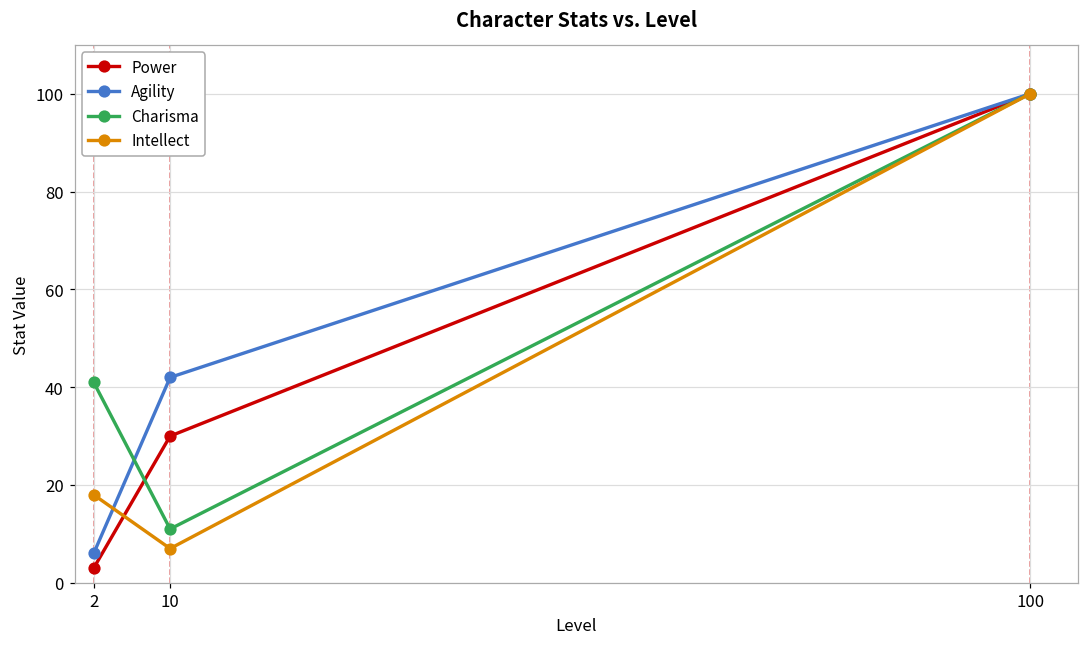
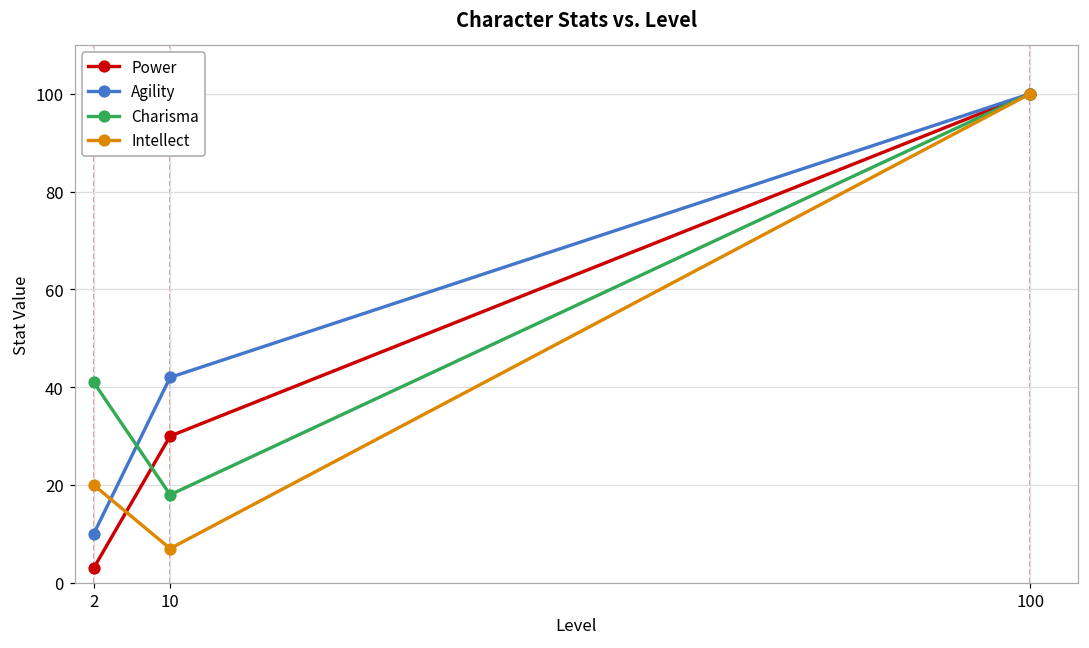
  {
    "Power": {
      "2": 3,
      "10": 30
    },
    "Agility": {
-     "2": 6,
+     "2": 10,
      "10": 42
    },
    "Charisma": {
      "2": 41,
-     "10": 11
+     "10": 18
    },
    "Intellect": {
-     "2": 18,
+     "2": 20,
      "10": 7
    }
  }
